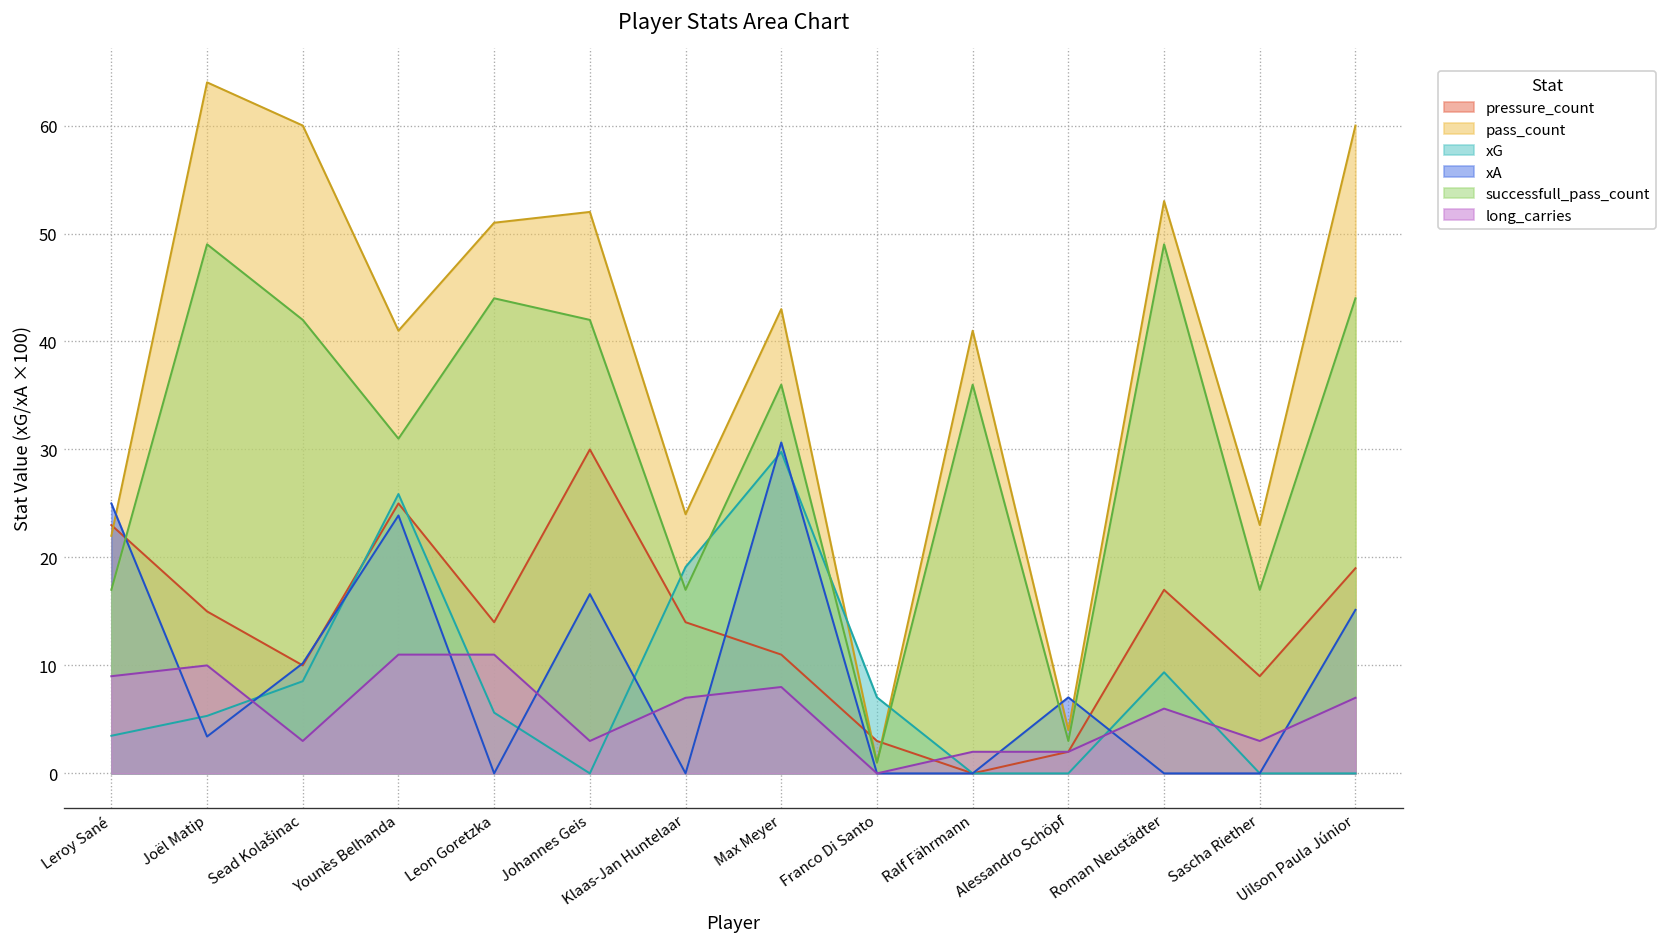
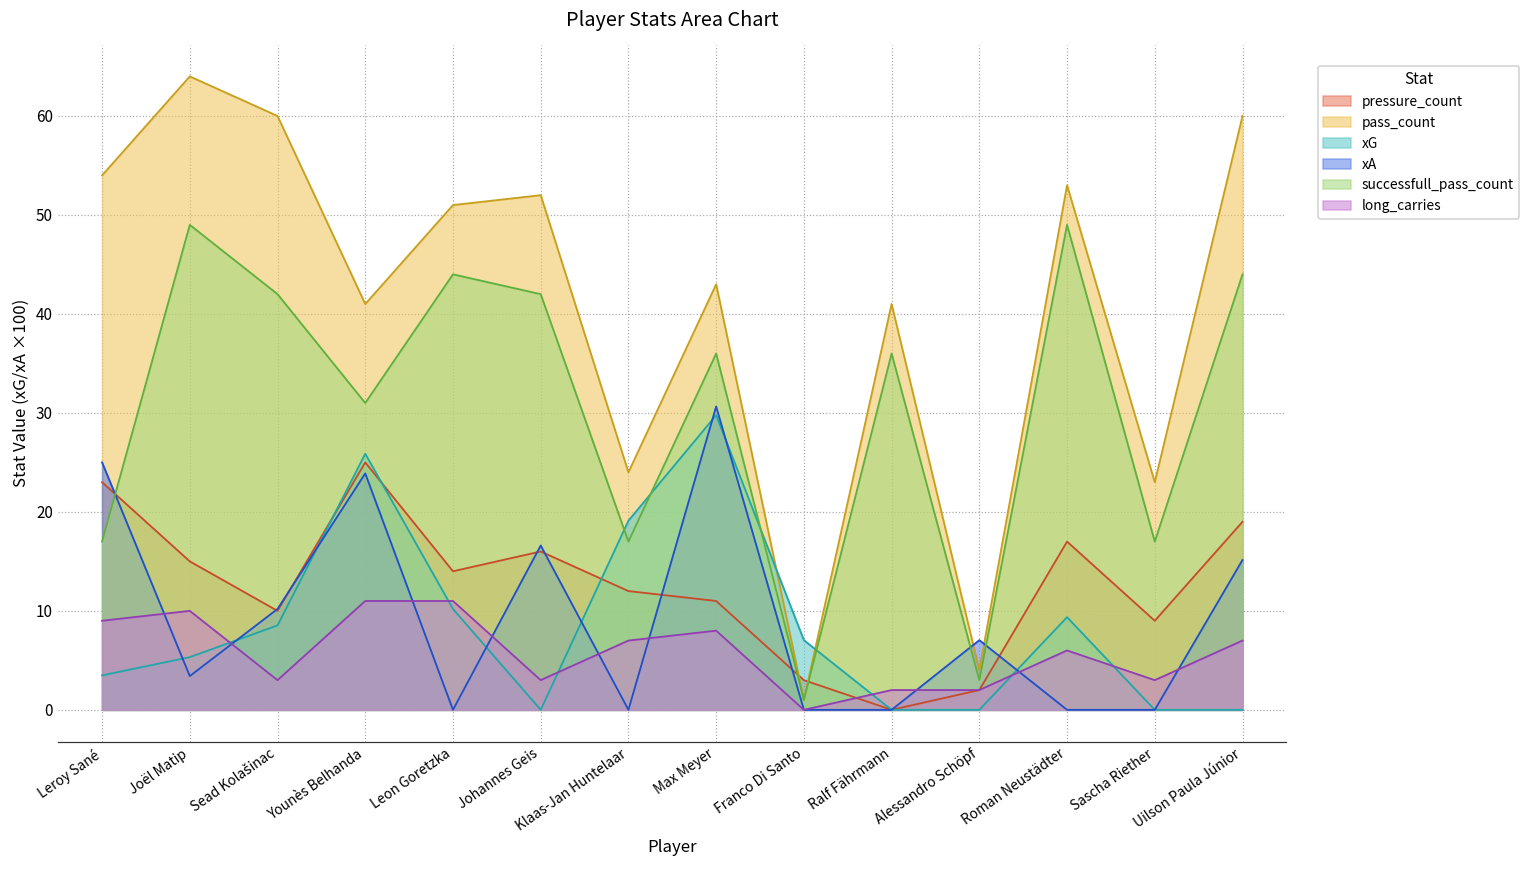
  {
    "pressure_count": {
      "Leroy Sané": 23,
      "Joël Matip": 15,
      "Younès Belhanda": 25,
      "Leon Goretzka": 14,
-     "Johannes Geis": 30,
-     "Klaas-Jan Huntelaar": 14,
+     "Johannes Geis": 16,
+     "Klaas-Jan Huntelaar": 12,
      "Max Meyer": 11,
      "Franco Di Santo": 3,
      "Roman Neustädter": 17,
      "Sascha Riether": 9,
      "Uilson Paula Júnior": 19
    },
    "pass_count": {
-     "Leroy Sané": 22,
+     "Leroy Sané": 54,
      "Joël Matip": 64,
      "Sead Kolašinac": 60,
      "Younès Belhanda": 41,
      "Leon Goretzka": 51,
      "Johannes Geis": 52,
      "Klaas-Jan Huntelaar": 24,
      "Max Meyer": 43,
      "Ralf Fährmann": 41,
      "Alessandro Schöpf": 4,
      "Roman Neustädter": 53,
      "Sascha Riether": 23,
      "Uilson Paula Júnior": 60
    },
    "xG": {
      "Leroy Sané": 3,
      "Joël Matip": 5,
      "Sead Kolašinac": 9,
      "Younès Belhanda": 26,
-     "Leon Goretzka": 6,
+     "Leon Goretzka": 10,
      "Johannes Geis": 0,
      "Klaas-Jan Huntelaar": 19,
      "Max Meyer": 30,
      "Franco Di Santo": 7,
      "Alessandro Schöpf": 0,
      "Roman Neustädter": 9,
      "Uilson Paula Júnior": 0
    },
    "xA": {
      "Leroy Sané": 25,
      "Joël Matip": 3,
      "Younès Belhanda": 24,
      "Leon Goretzka": 0,
      "Johannes Geis": 17,
      "Klaas-Jan Huntelaar": 0,
      "Max Meyer": 31,
      "Alessandro Schöpf": 7,
      "Roman Neustädter": 0,
      "Uilson Paula Júnior": 15
    },
    "successfull_pass_count": {
      "Leroy Sané": 17,
      "Joël Matip": 49,
      "Sead Kolašinac": 42,
      "Younès Belhanda": 31,
      "Leon Goretzka": 44,
      "Johannes Geis": 42,
      "Klaas-Jan Huntelaar": 17,
      "Max Meyer": 36,
      "Ralf Fährmann": 36,
      "Alessandro Schöpf": 3,
      "Roman Neustädter": 49,
      "Sascha Riether": 17,
      "Uilson Paula Júnior": 44
    },
    "long_carries": {
      "Leroy Sané": 9,
      "Joël Matip": 10,
      "Sead Kolašinac": 3,
      "Younès Belhanda": 11,
      "Leon Goretzka": 11,
      "Johannes Geis": 3,
      "Klaas-Jan Huntelaar": 7,
      "Max Meyer": 8,
      "Ralf Fährmann": 2,
      "Roman Neustädter": 6,
      "Sascha Riether": 3,
      "Uilson Paula Júnior": 7
    }
  }
